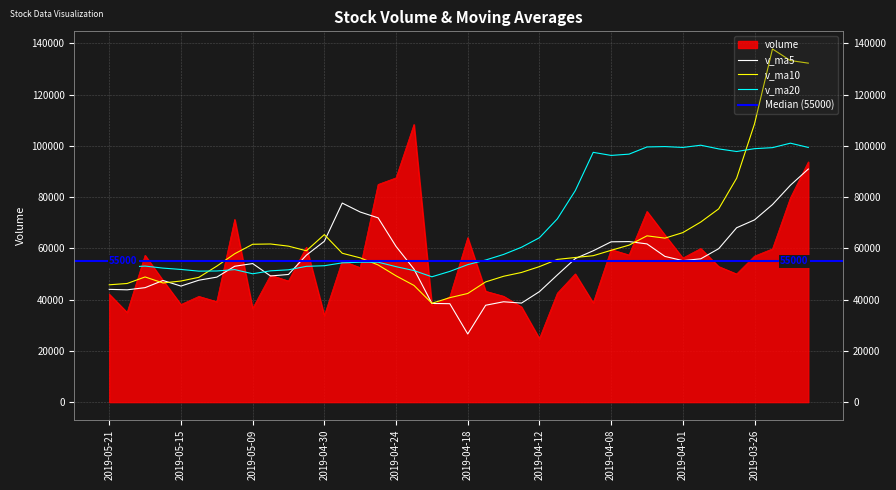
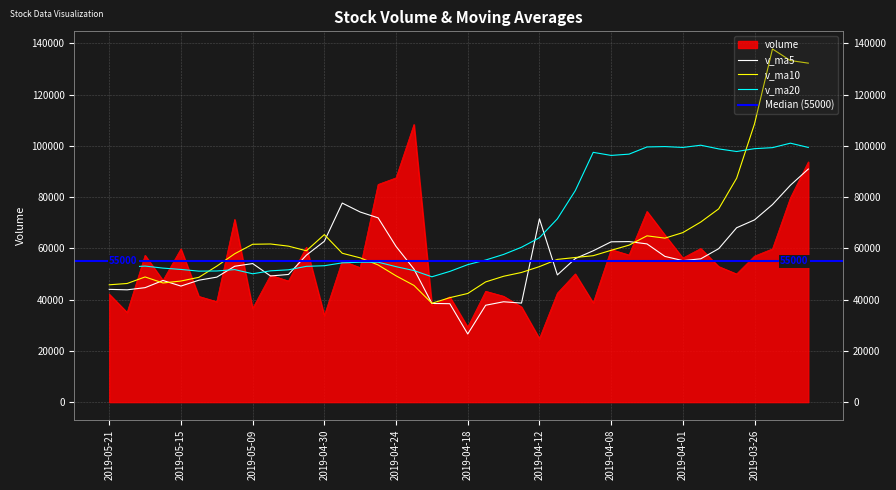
  {
    "volume": {
      "2019-05-21": 42000,
-     "2019-05-15": 38000,
+     "2019-05-15": 60000,
      "2019-05-09": 37000,
      "2019-04-30": 34000,
      "2019-04-24": 88000,
-     "2019-04-18": 64000,
+     "2019-04-18": 29000,
      "2019-04-12": 25000,
      "2019-04-01": 56000,
      "2019-03-26": 57000
    },
    "v_ma5": {
      "2019-05-21": 44000,
      "2019-05-15": 45000,
      "2019-05-09": 54000,
      "2019-04-30": 63000,
      "2019-04-24": 61000,
      "2019-04-18": 27000,
-     "2019-04-12": 43000,
+     "2019-04-12": 72000,
      "2019-04-08": 63000,
      "2019-04-01": 55000,
      "2019-03-26": 71000
    },
    "v_ma10": {
      "2019-05-21": 46000,
      "2019-05-15": 47000,
      "2019-05-09": 62000,
      "2019-04-30": 65000,
      "2019-04-24": 49000,
      "2019-04-18": 42000,
      "2019-04-12": 53000,
      "2019-04-01": 66000,
      "2019-03-26": 109000
    },
    "v_ma20": {
      "2019-05-15": 52000,
      "2019-05-09": 50000,
      "2019-04-30": 53000,
      "2019-04-24": 53000,
      "2019-04-18": 54000,
      "2019-04-12": 64000,
      "2019-04-08": 96000,
      "2019-04-01": 99000,
      "2019-03-26": 99000
    }
  }
